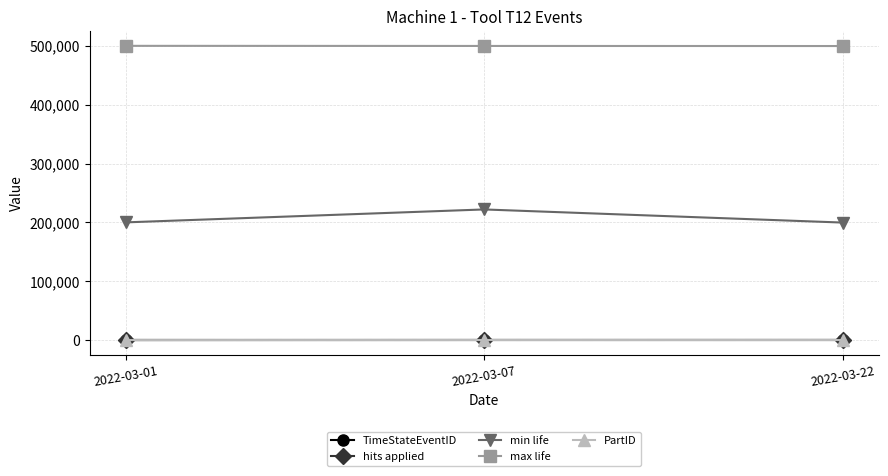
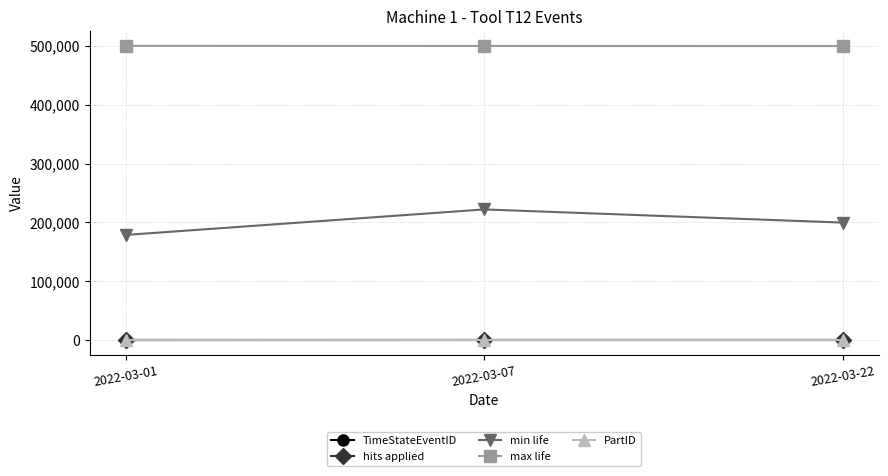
  {
    "min life": {
-     "2022-03-01": "200,000",
+     "2022-03-01": "180,000",
      "2022-03-07": "220,000",
      "2022-03-22": "200,000"
    }
  }
